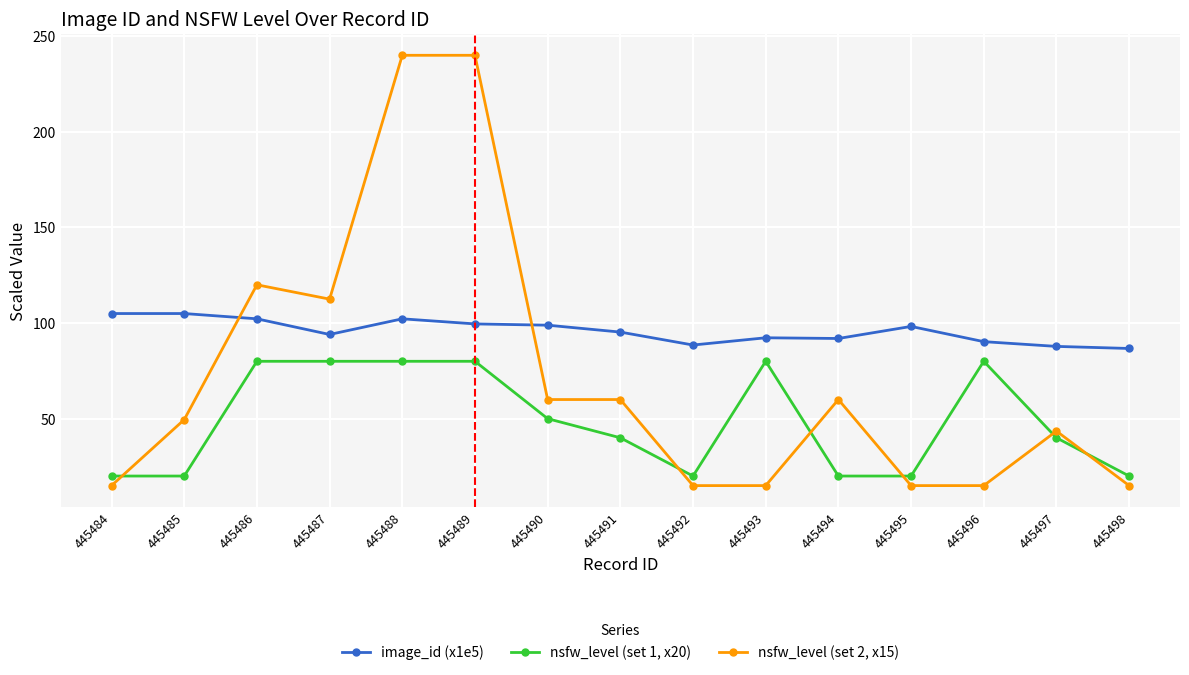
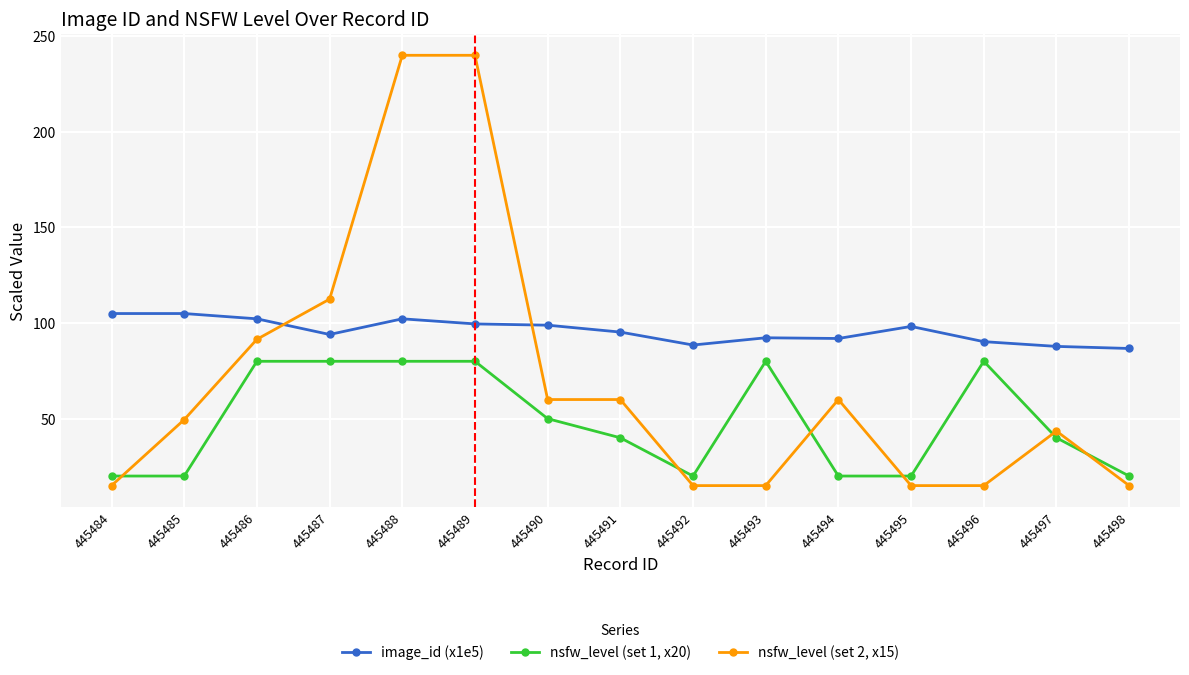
  {
    "image_id (x1e5)": {
      "445484": 105,
      "445485": 105,
      "445486": 102,
      "445487": 94,
      "445488": 102,
      "445489": 100,
      "445490": 99,
      "445491": 95,
      "445492": 89,
      "445493": 92,
      "445494": 92,
      "445495": 98,
      "445496": 90,
      "445497": 88,
      "445498": 87
    },
    "nsfw_level (set 1, x20)": {
      "445484": 20,
      "445485": 20,
      "445486": 80,
      "445487": 80,
      "445488": 80,
      "445489": 80,
      "445490": 50,
      "445491": 40,
      "445492": 20,
      "445493": 80,
      "445494": 20,
      "445495": 20,
      "445496": 80,
      "445497": 40,
      "445498": 20
    },
    "nsfw_level (set 2, x15)": {
      "445484": 15,
      "445485": 50,
-     "445486": 120,
+     "445486": 92,
      "445487": 113,
      "445488": 240,
      "445489": 240,
      "445490": 60,
      "445491": 60,
      "445492": 15,
      "445493": 15,
      "445494": 60,
      "445495": 15,
      "445496": 15,
      "445497": 44,
      "445498": 15
    }
  }
